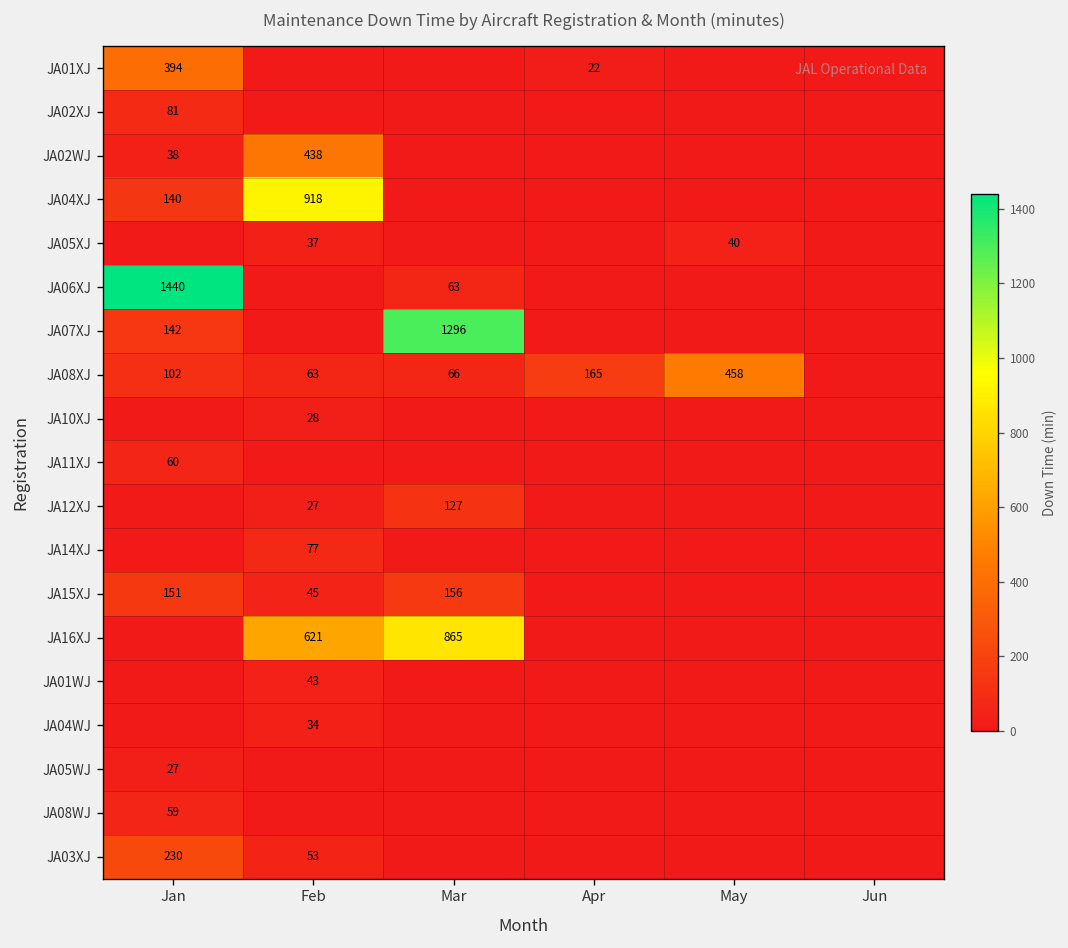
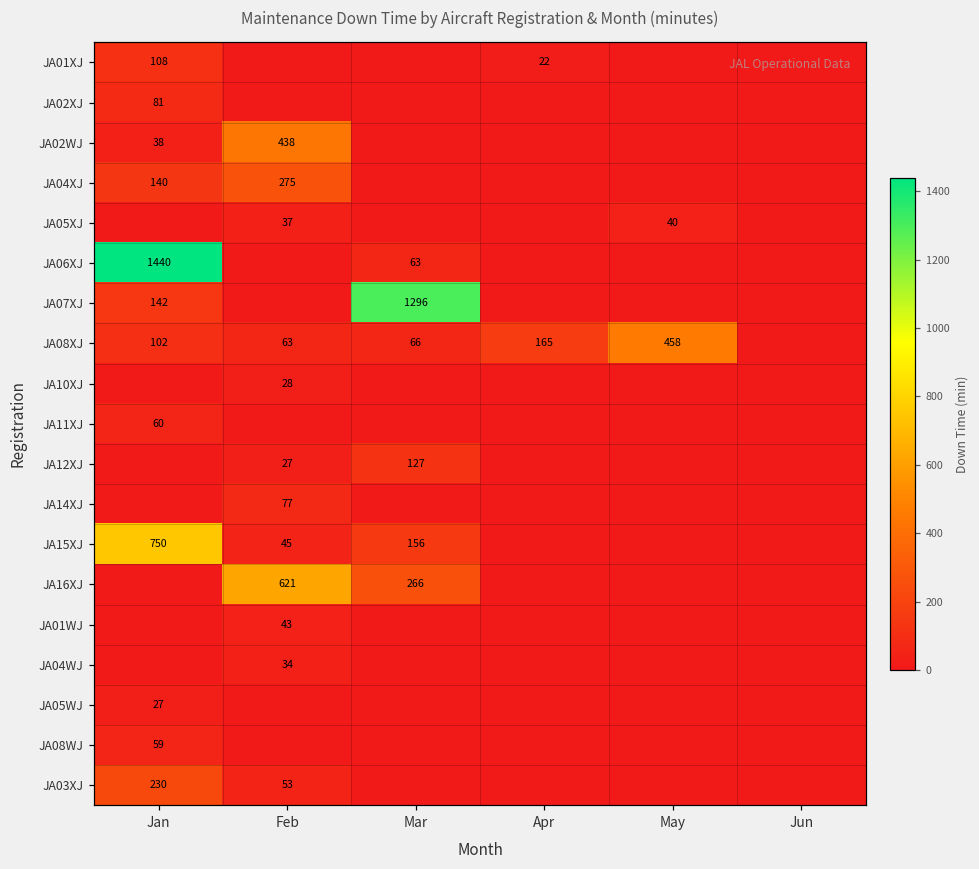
  {
    "JA01XJ": {
-     "Jan": 394,
+     "Jan": 108,
      "Apr": 22
    },
    "JA02XJ": {
      "Jan": 81
    },
    "JA02WJ": {
      "Jan": 38,
      "Feb": 438
    },
    "JA04XJ": {
      "Jan": 140,
-     "Feb": 918
+     "Feb": 275
    },
    "JA05XJ": {
      "Feb": 37,
      "May": 40
    },
    "JA06XJ": {
      "Jan": 1440,
      "Mar": 63
    },
    "JA07XJ": {
      "Jan": 142,
      "Mar": 1296
    },
    "JA08XJ": {
      "Jan": 102,
      "Feb": 63,
      "Mar": 66,
      "Apr": 165,
      "May": 458
    },
    "JA10XJ": {
      "Feb": 28
    },
    "JA11XJ": {
      "Jan": 60
    },
    "JA12XJ": {
      "Feb": 27,
      "Mar": 127
    },
    "JA14XJ": {
      "Feb": 77
    },
    "JA15XJ": {
-     "Jan": 151,
+     "Jan": 750,
      "Feb": 45,
      "Mar": 156
    },
    "JA16XJ": {
      "Feb": 621,
-     "Mar": 865
+     "Mar": 266
    },
    "JA01WJ": {
      "Feb": 43
    },
    "JA04WJ": {
      "Feb": 34
    },
    "JA05WJ": {
      "Jan": 27
    },
    "JA08WJ": {
      "Jan": 59
    },
    "JA03XJ": {
      "Jan": 230,
      "Feb": 53
    }
  }
